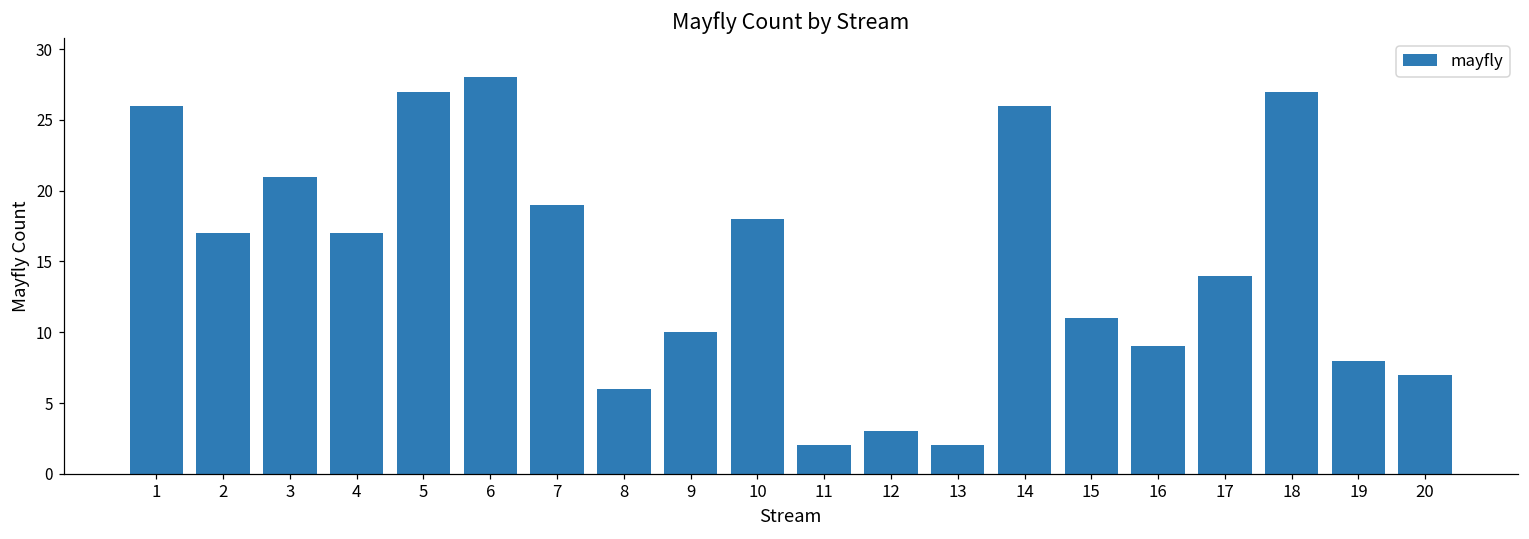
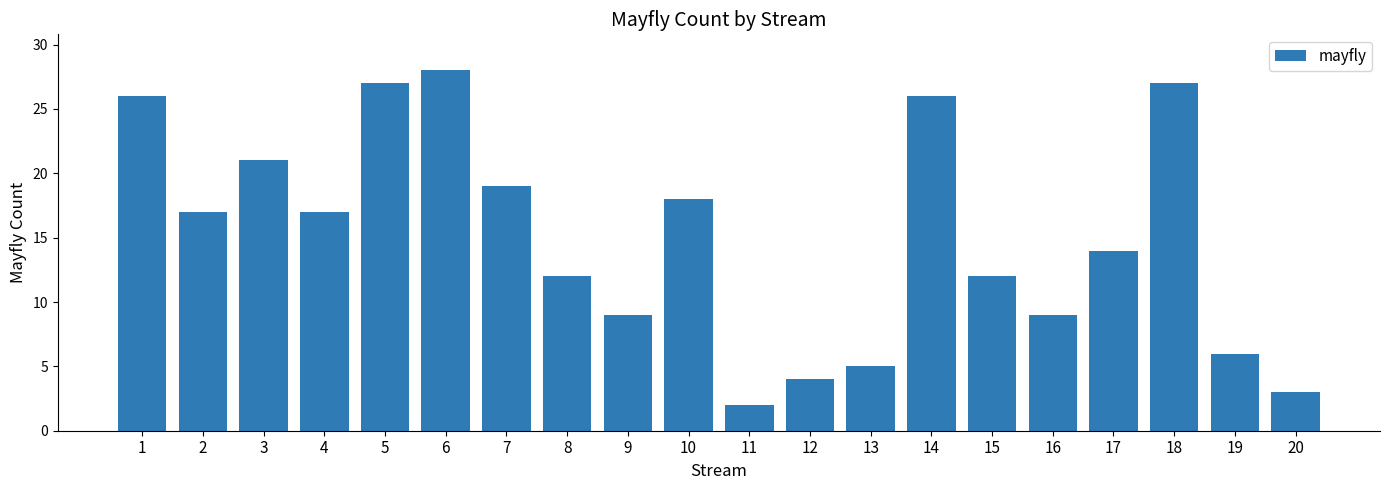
  {
    "1": 26,
    "2": 17,
    "3": 21,
    "4": 17,
    "5": 27,
    "6": 28,
    "7": 19,
-   "8": 6,
-   "9": 10,
+   "8": 12,
+   "9": 9,
    "10": 18,
    "11": 2,
-   "12": 3,
-   "13": 2,
+   "12": 4,
+   "13": 5,
    "14": 26,
-   "15": 11,
+   "15": 12,
    "16": 9,
    "17": 14,
    "18": 27,
-   "19": 8,
-   "20": 7
+   "19": 6,
+   "20": 3
  }
